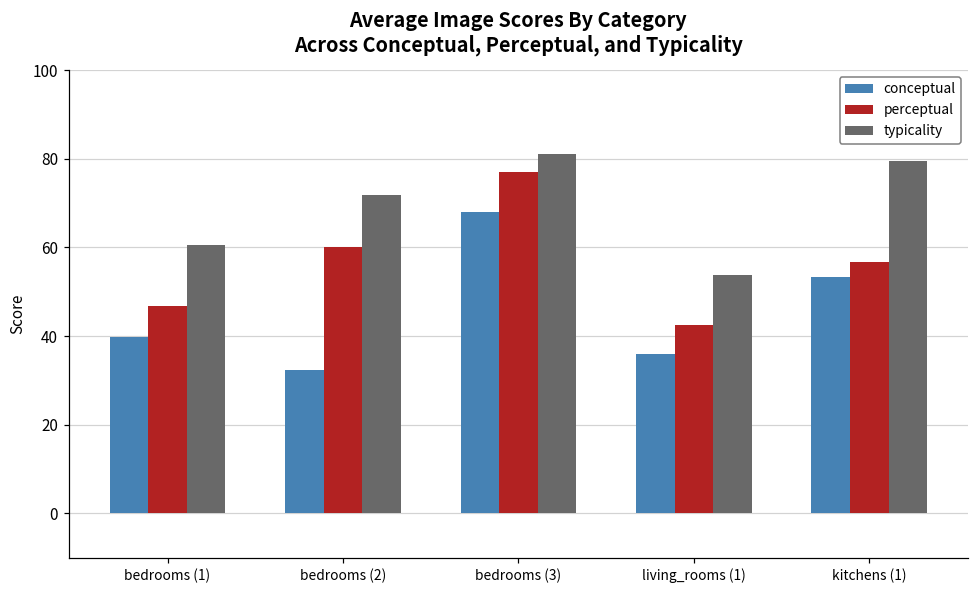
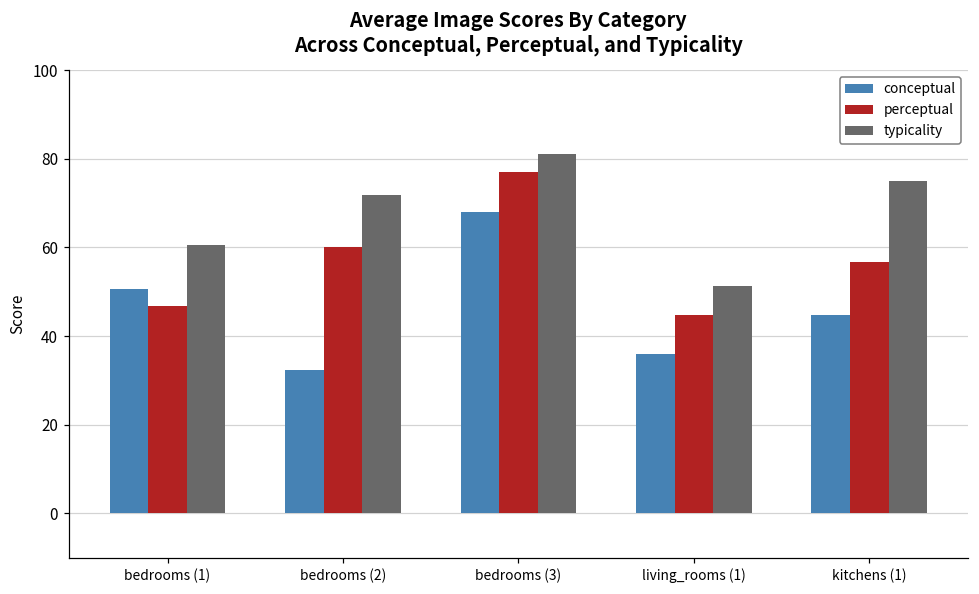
  {
    "conceptual": {
-     "bedrooms (1)": 40,
+     "bedrooms (1)": 51,
      "bedrooms (2)": 32,
      "bedrooms (3)": 68,
      "living_rooms (1)": 36,
-     "kitchens (1)": 53
+     "kitchens (1)": 45
    },
    "perceptual": {
      "bedrooms (1)": 47,
      "bedrooms (2)": 60,
      "bedrooms (3)": 77,
-     "living_rooms (1)": 43,
+     "living_rooms (1)": 45,
      "kitchens (1)": 57
    },
    "typicality": {
      "bedrooms (1)": 61,
      "bedrooms (2)": 72,
      "bedrooms (3)": 81,
-     "living_rooms (1)": 54,
-     "kitchens (1)": 79
+     "living_rooms (1)": 51,
+     "kitchens (1)": 75
    }
  }
